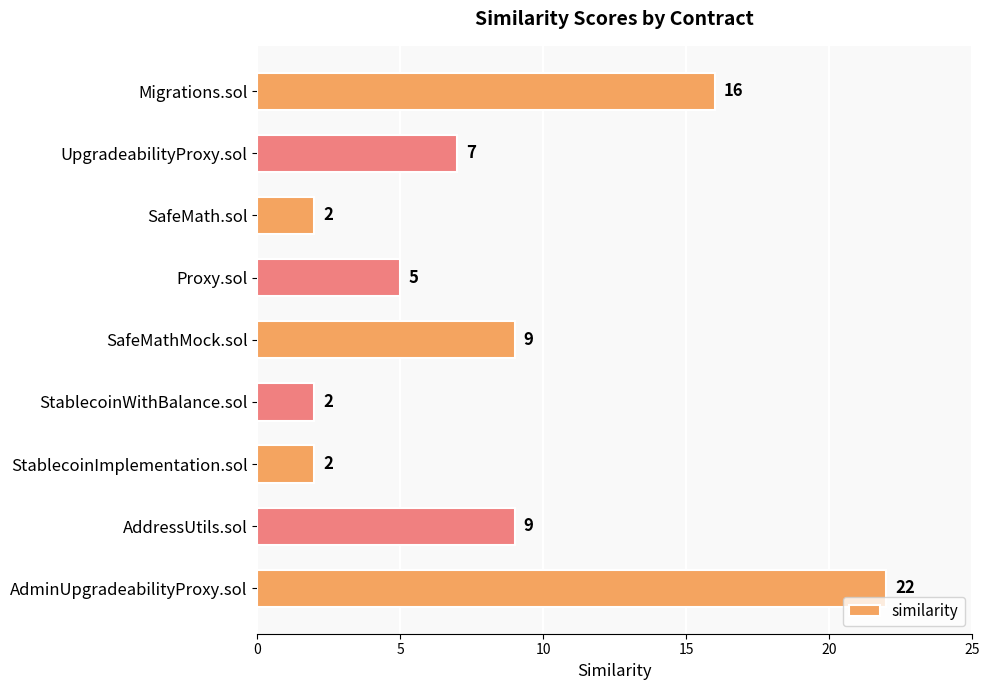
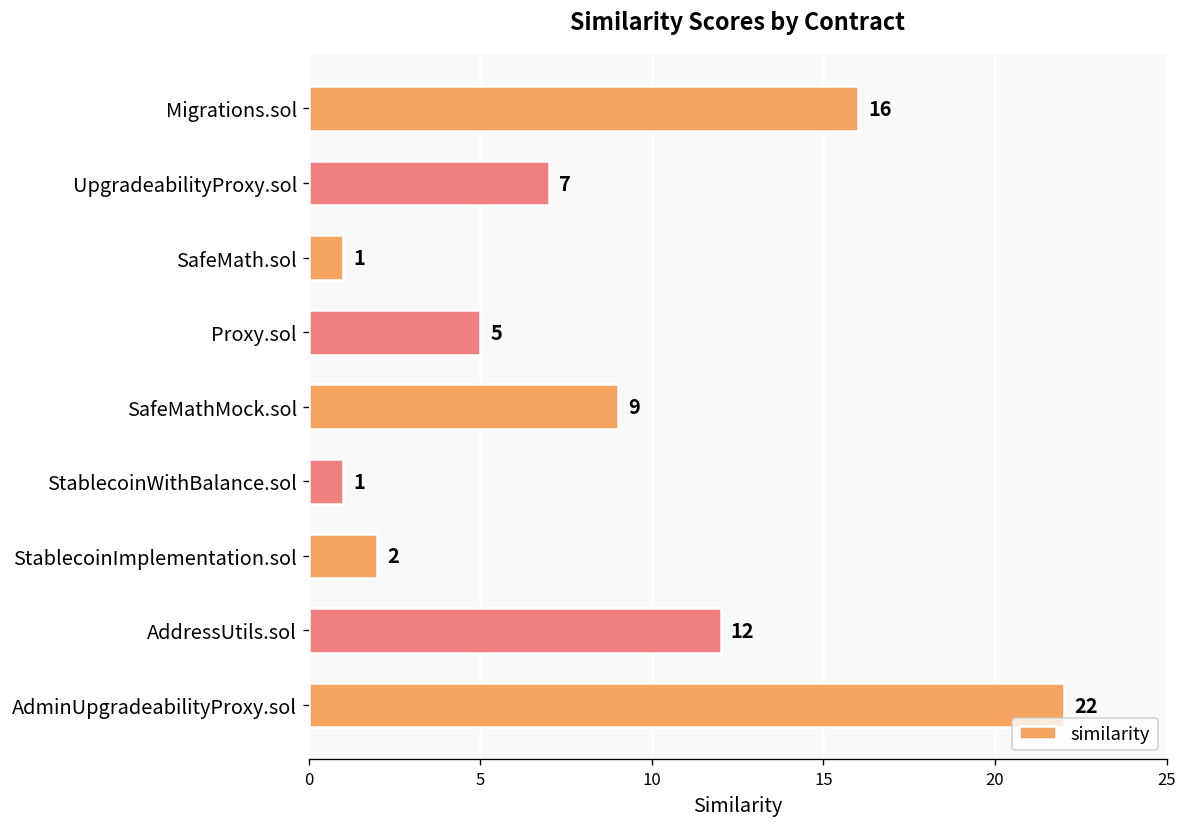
  {
    "Migrations.sol": 16,
    "UpgradeabilityProxy.sol": 7,
-   "SafeMath.sol": 2,
+   "SafeMath.sol": 1,
    "Proxy.sol": 5,
    "SafeMathMock.sol": 9,
-   "StablecoinWithBalance.sol": 2,
+   "StablecoinWithBalance.sol": 1,
    "StablecoinImplementation.sol": 2,
-   "AddressUtils.sol": 9
+   "AddressUtils.sol": 12
  }
